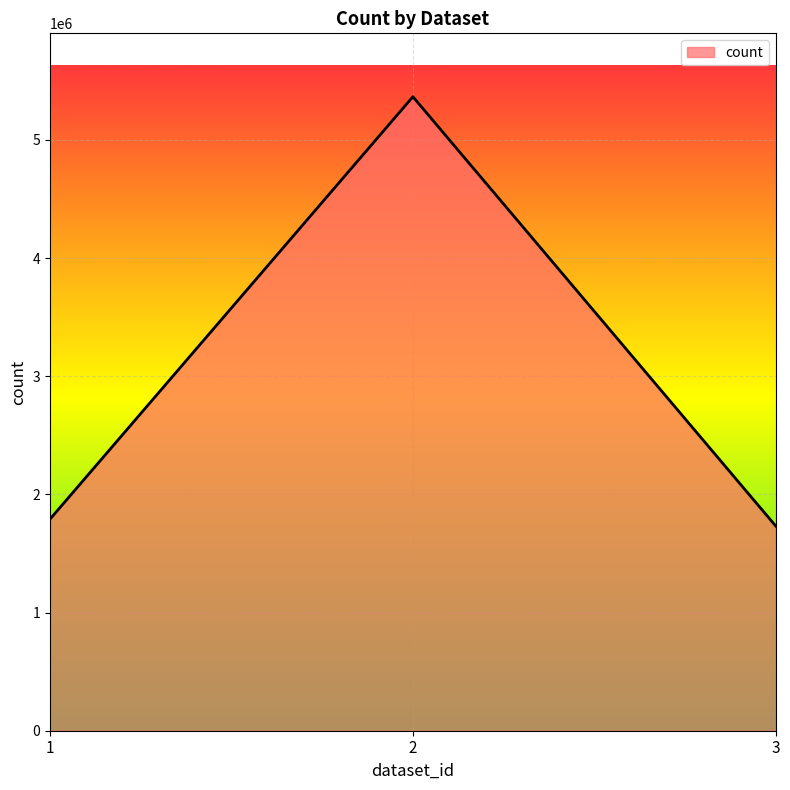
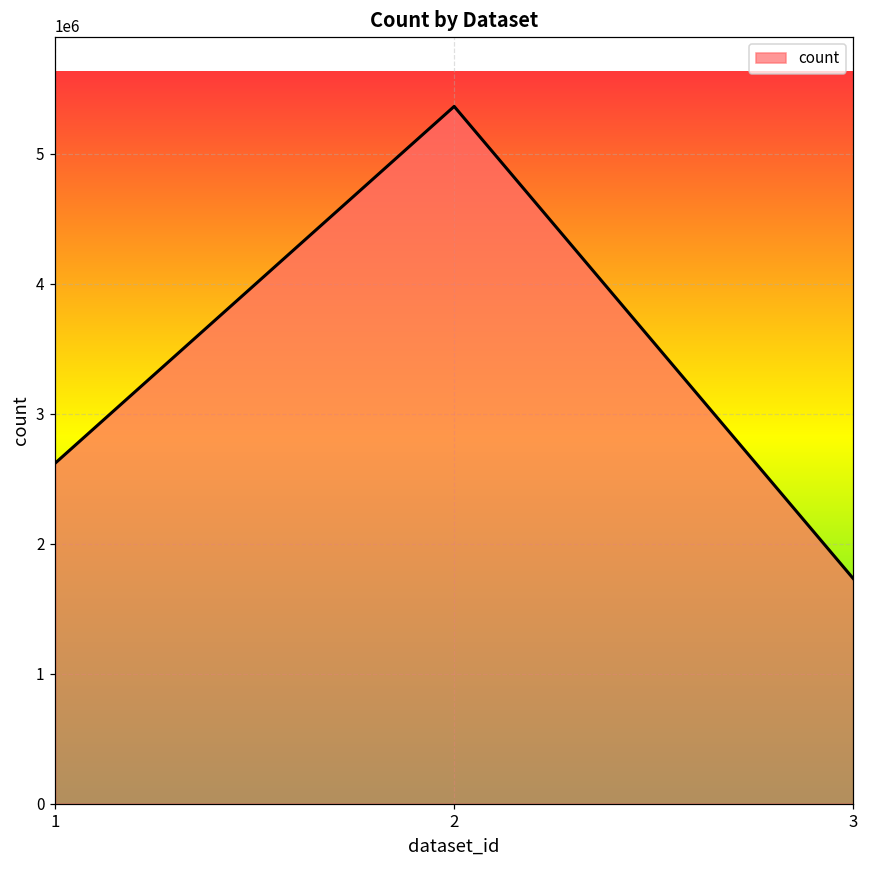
  {
-   "1": 1790000,
+   "1": 2620000,
    "2": 5360000,
    "3": 1730000
  }
